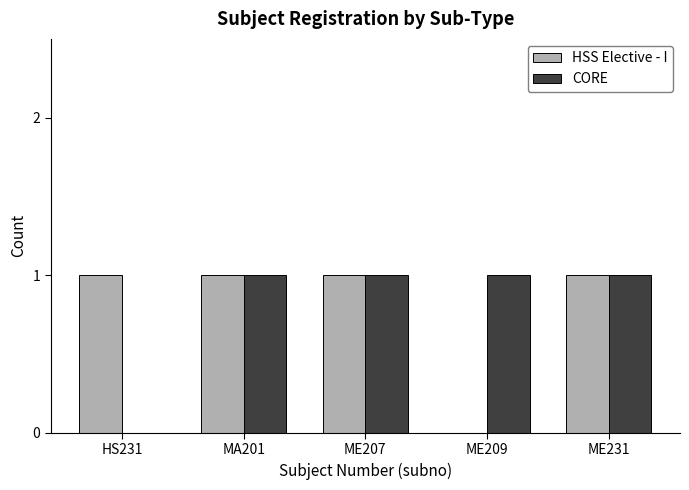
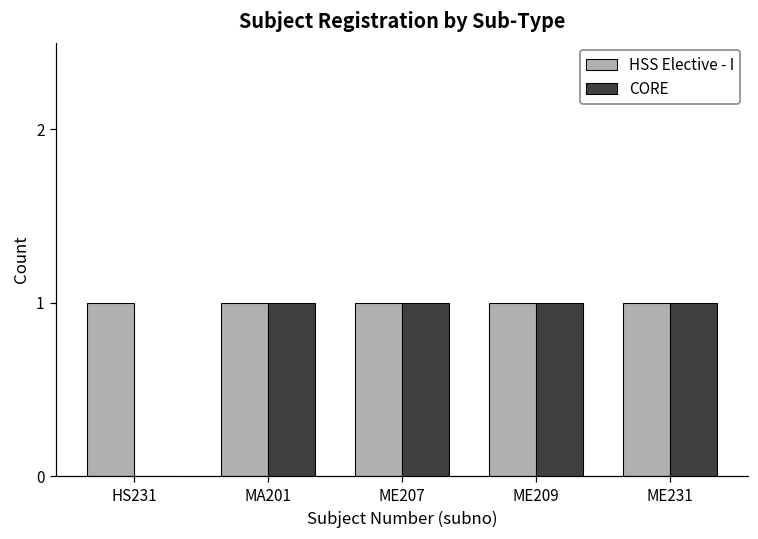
  {
    "HSS Elective - I": {
      "HS231": 1,
      "MA201": 1,
      "ME207": 1,
-     "ME209": 0,
+     "ME209": 1,
      "ME231": 1
    },
    "CORE": {
      "HS231": 0,
      "MA201": 1,
      "ME207": 1,
      "ME209": 1,
      "ME231": 1
    }
  }
